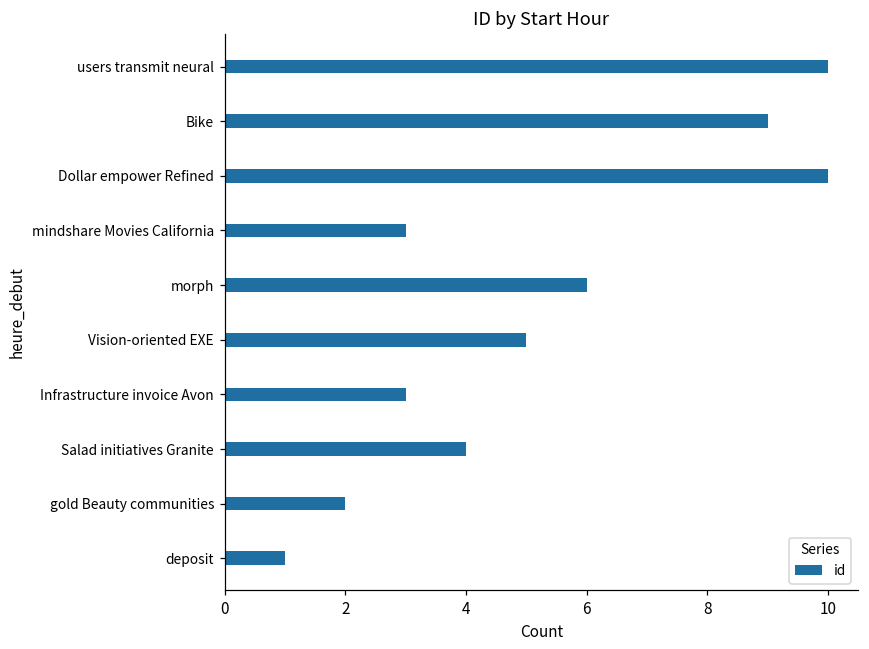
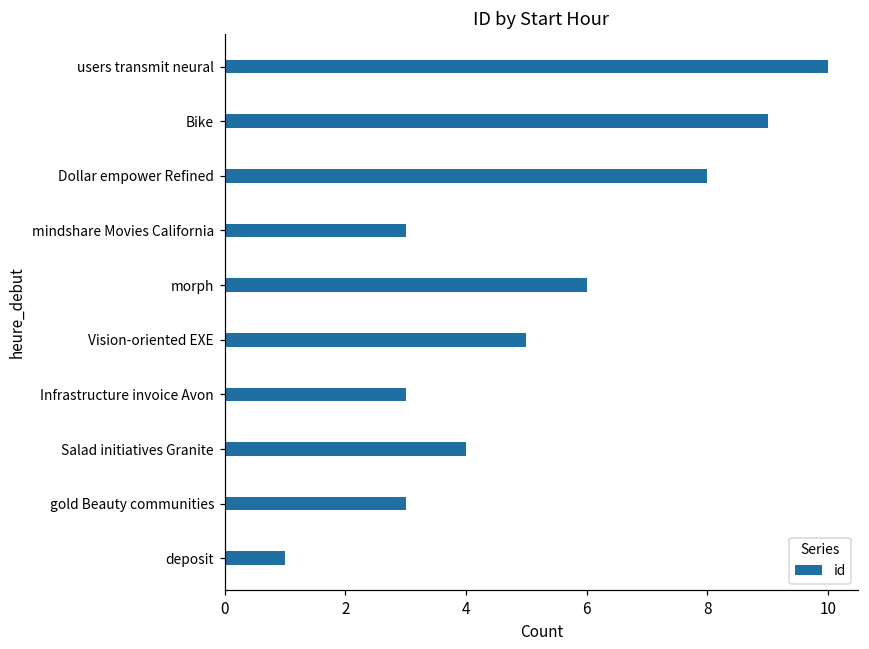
  {
    "users transmit neural": 10,
    "Bike": 9,
-   "Dollar empower Refined": 10,
+   "Dollar empower Refined": 8,
    "mindshare Movies California": 3,
    "morph": 6,
    "Vision-oriented EXE": 5,
    "Infrastructure invoice Avon": 3,
    "Salad initiatives Granite": 4,
-   "gold Beauty communities": 2,
+   "gold Beauty communities": 3,
    "deposit": 1
  }
